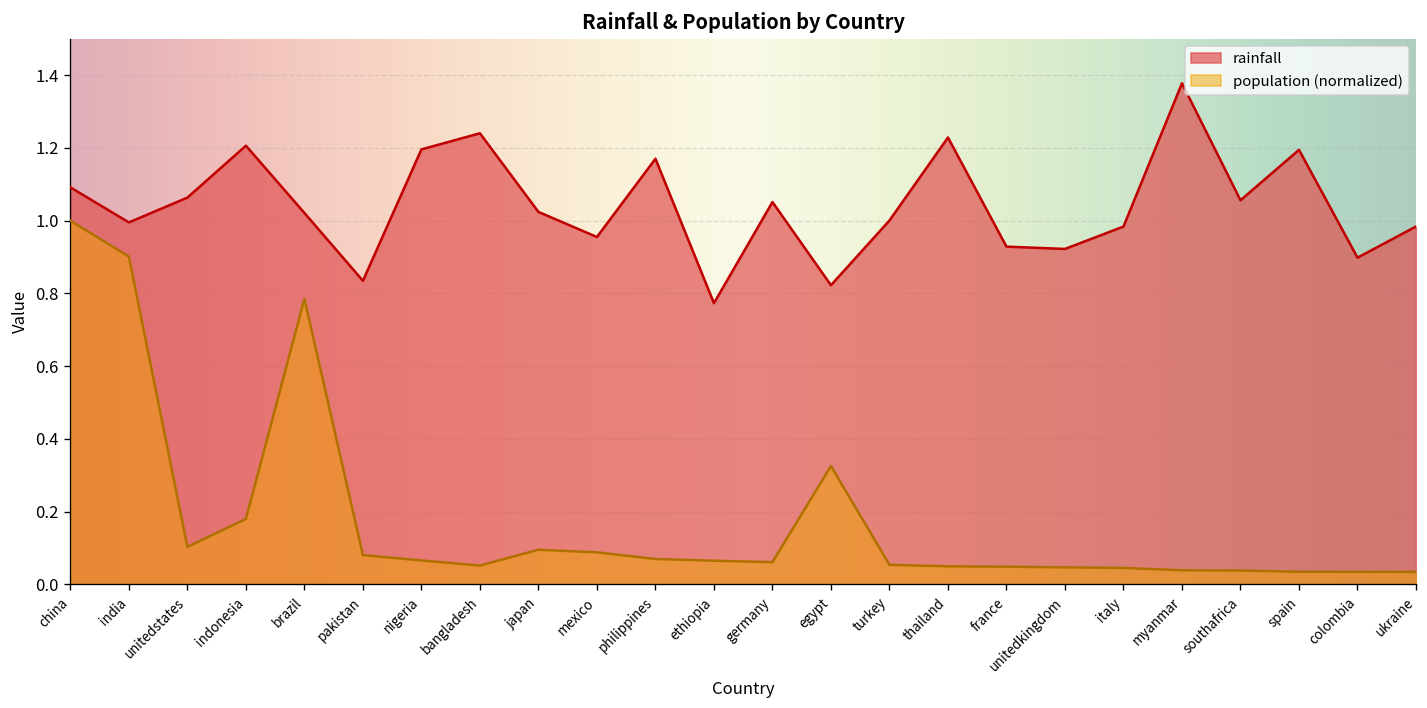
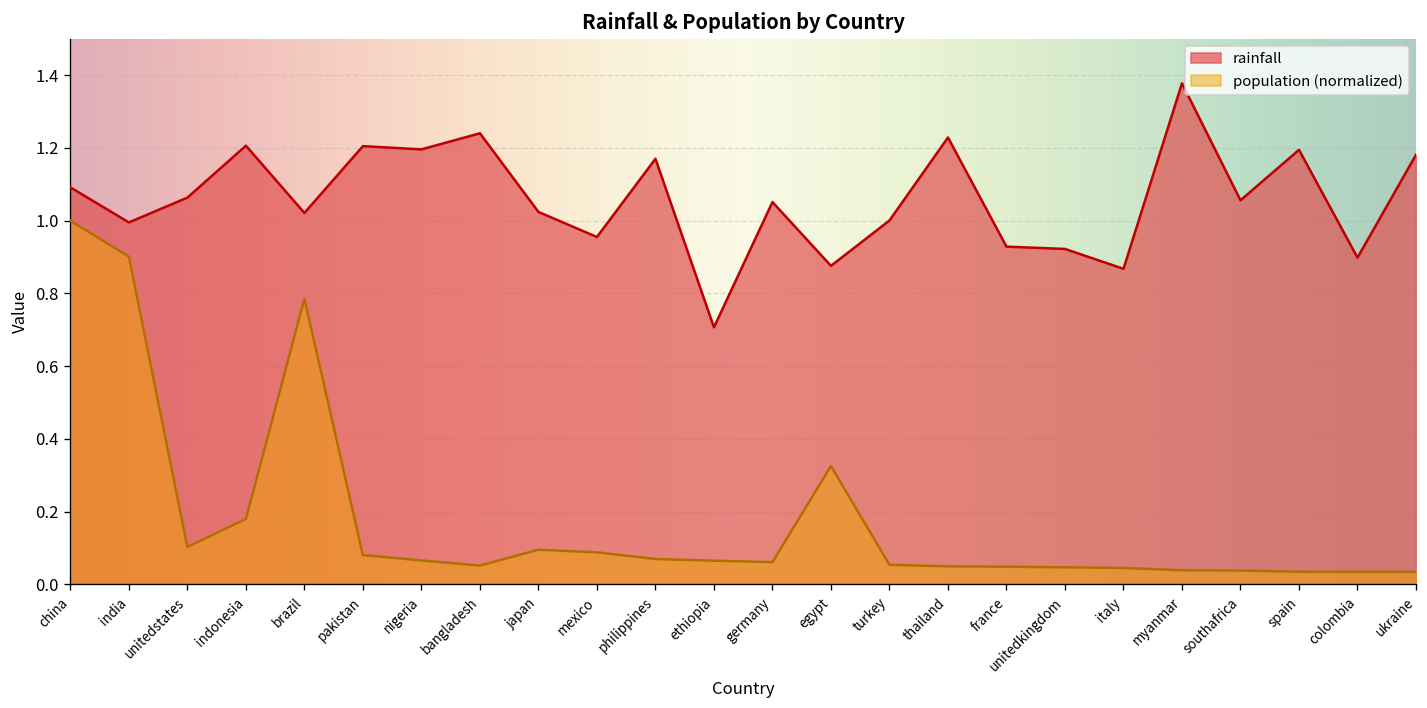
  {
    "rainfall": {
      "china": 1.09,
      "india": 1.00,
      "unitedstates": 1.06,
      "indonesia": 1.21,
      "brazil": 1.02,
-     "pakistan": 0.83,
+     "pakistan": 1.20,
      "nigeria": 1.20,
      "bangladesh": 1.24,
      "japan": 1.02,
      "mexico": 0.96,
      "philippines": 1.17,
-     "ethiopia": 0.77,
+     "ethiopia": 0.71,
      "germany": 1.05,
-     "egypt": 0.82,
+     "egypt": 0.88,
      "turkey": 1.00,
      "thailand": 1.23,
      "france": 0.93,
      "unitedkingdom": 0.92,
-     "italy": 0.98,
+     "italy": 0.87,
      "myanmar": 1.38,
      "southafrica": 1.06,
      "spain": 1.19,
      "colombia": 0.90,
-     "ukraine": 0.98
+     "ukraine": 1.18
    },
    "population (normalized)": {
      "china": 1.00,
      "india": 0.90,
      "unitedstates": 0.10,
      "indonesia": 0.18,
      "brazil": 0.79,
      "pakistan": 0.08,
      "nigeria": 0.07,
      "bangladesh": 0.05,
      "japan": 0.10,
      "mexico": 0.09,
      "philippines": 0.07,
      "ethiopia": 0.07,
      "germany": 0.06,
      "egypt": 0.33,
      "turkey": 0.05,
      "thailand": 0.05,
      "france": 0.05,
      "unitedkingdom": 0.05,
      "italy": 0.05,
      "myanmar": 0.04,
      "southafrica": 0.04,
      "spain": 0.03,
      "colombia": 0.03,
      "ukraine": 0.03
    }
  }
